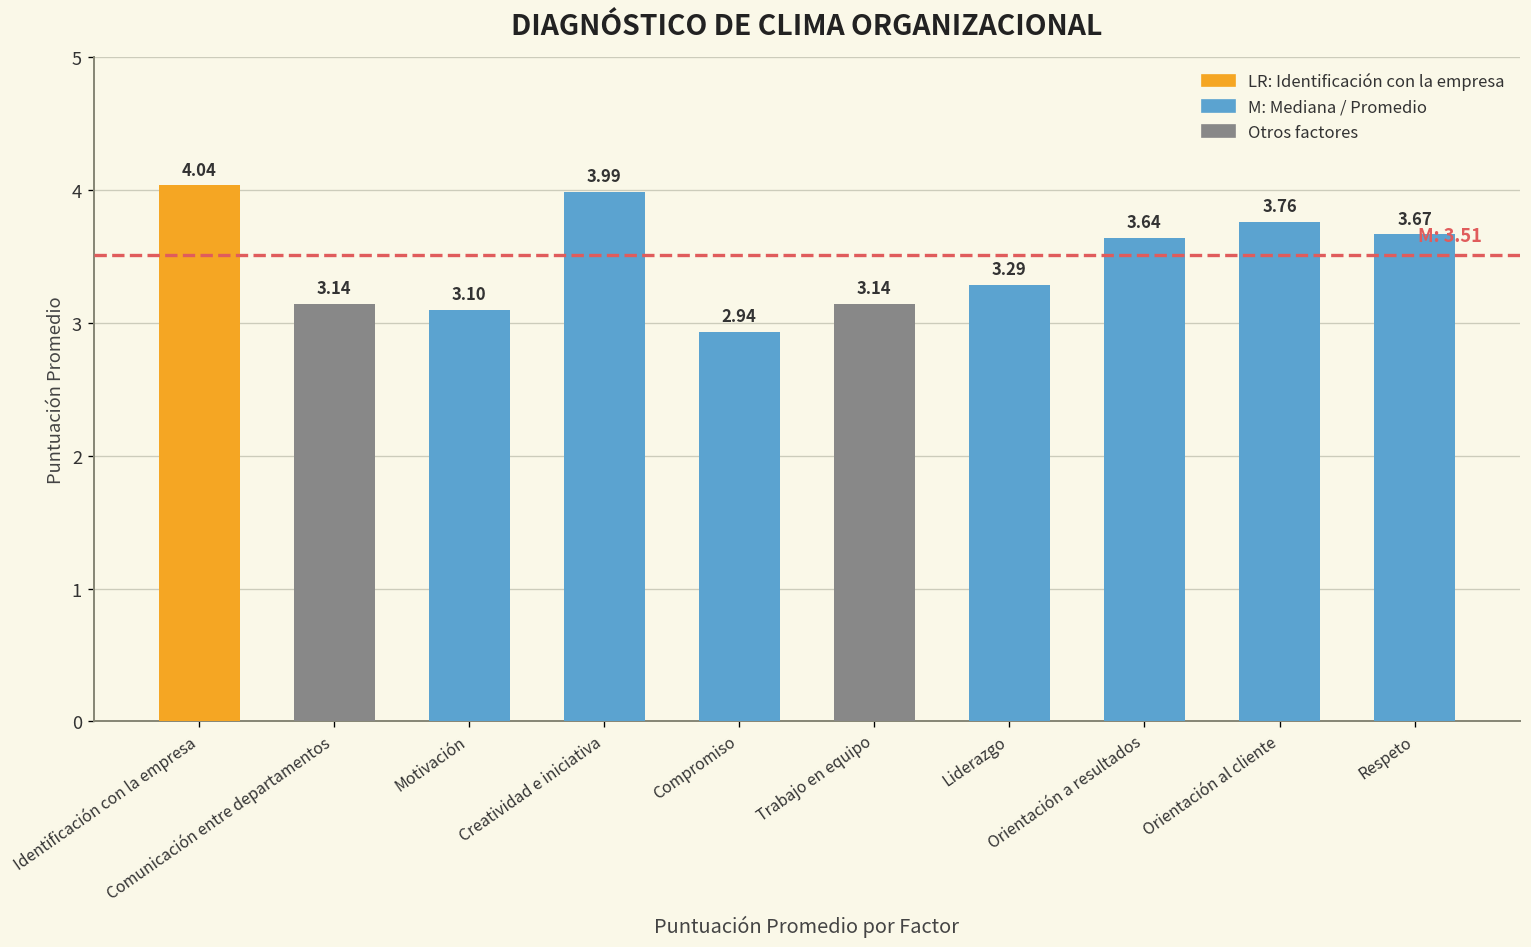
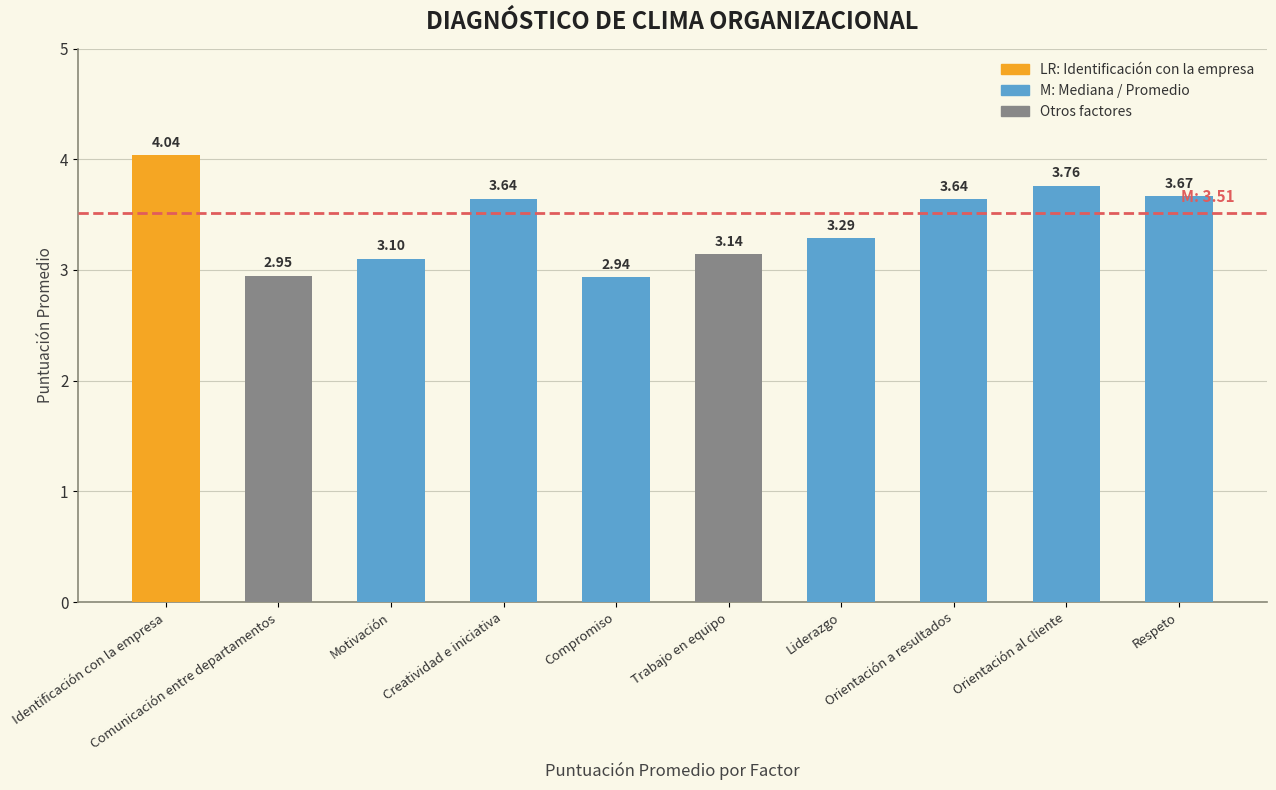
  {
    "Identificación con la empresa": 4.04,
-   "Comunicación entre departamentos": 3.14,
+   "Comunicación entre departamentos": 2.95,
    "Motivación": 3.10,
-   "Creatividad e iniciativa": 3.99,
+   "Creatividad e iniciativa": 3.64,
    "Compromiso": 2.94,
    "Trabajo en equipo": 3.14,
    "Liderazgo": 3.29,
    "Orientación a resultados": 3.64,
    "Orientación al cliente": 3.76,
    "Respeto": 3.67
  }
